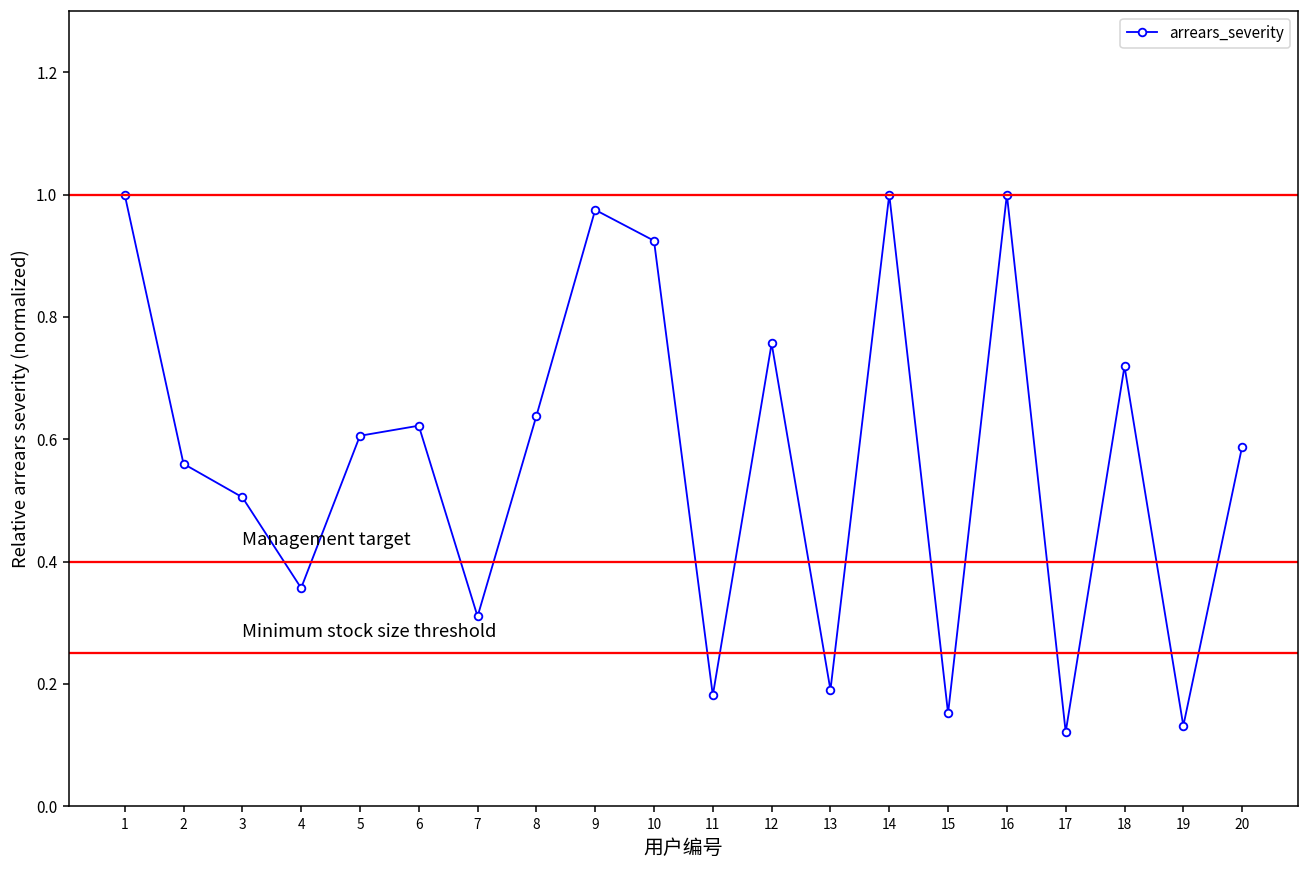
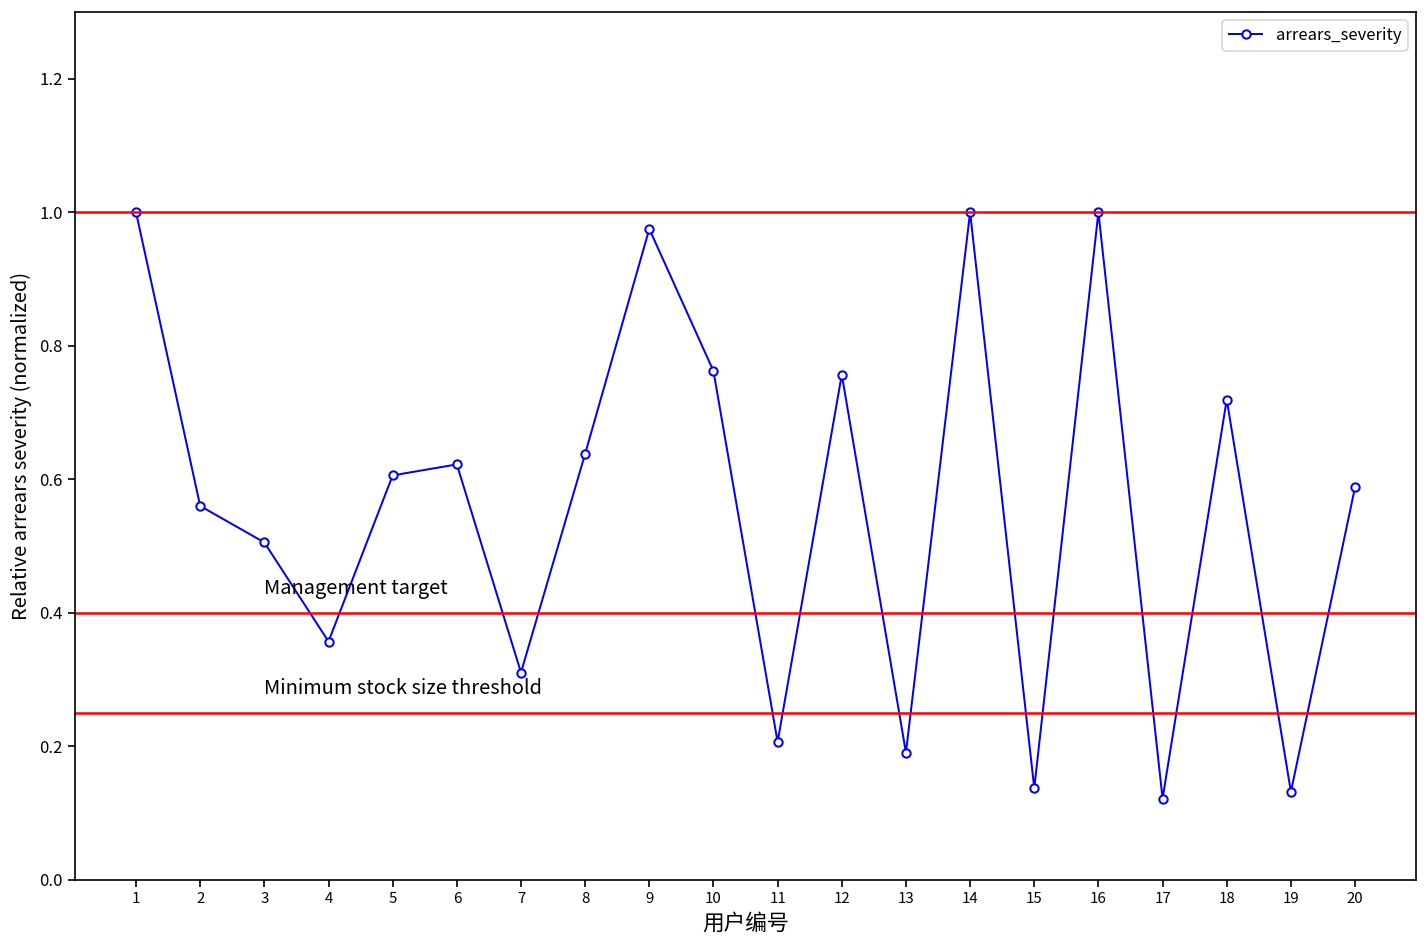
  {
    "1": 1.00,
    "2": 0.56,
    "3": 0.51,
    "4": 0.36,
    "5": 0.61,
    "6": 0.62,
    "7": 0.31,
    "8": 0.64,
    "9": 0.97,
-   "10": 0.92,
-   "11": 0.18,
+   "10": 0.76,
+   "11": 0.21,
    "12": 0.76,
    "13": 0.19,
    "14": 1.00,
-   "15": 0.15,
+   "15": 0.14,
    "16": 1.00,
    "17": 0.12,
    "18": 0.72,
    "19": 0.13,
    "20": 0.59
  }
